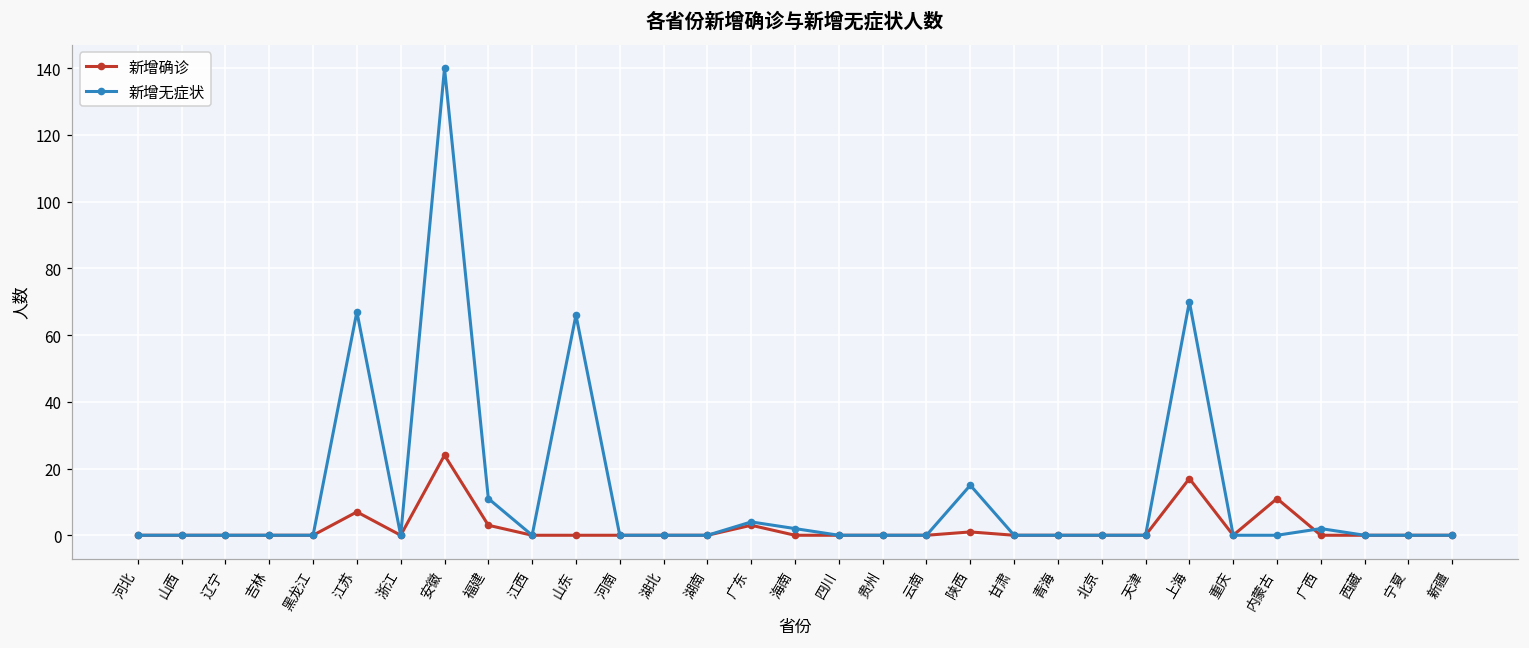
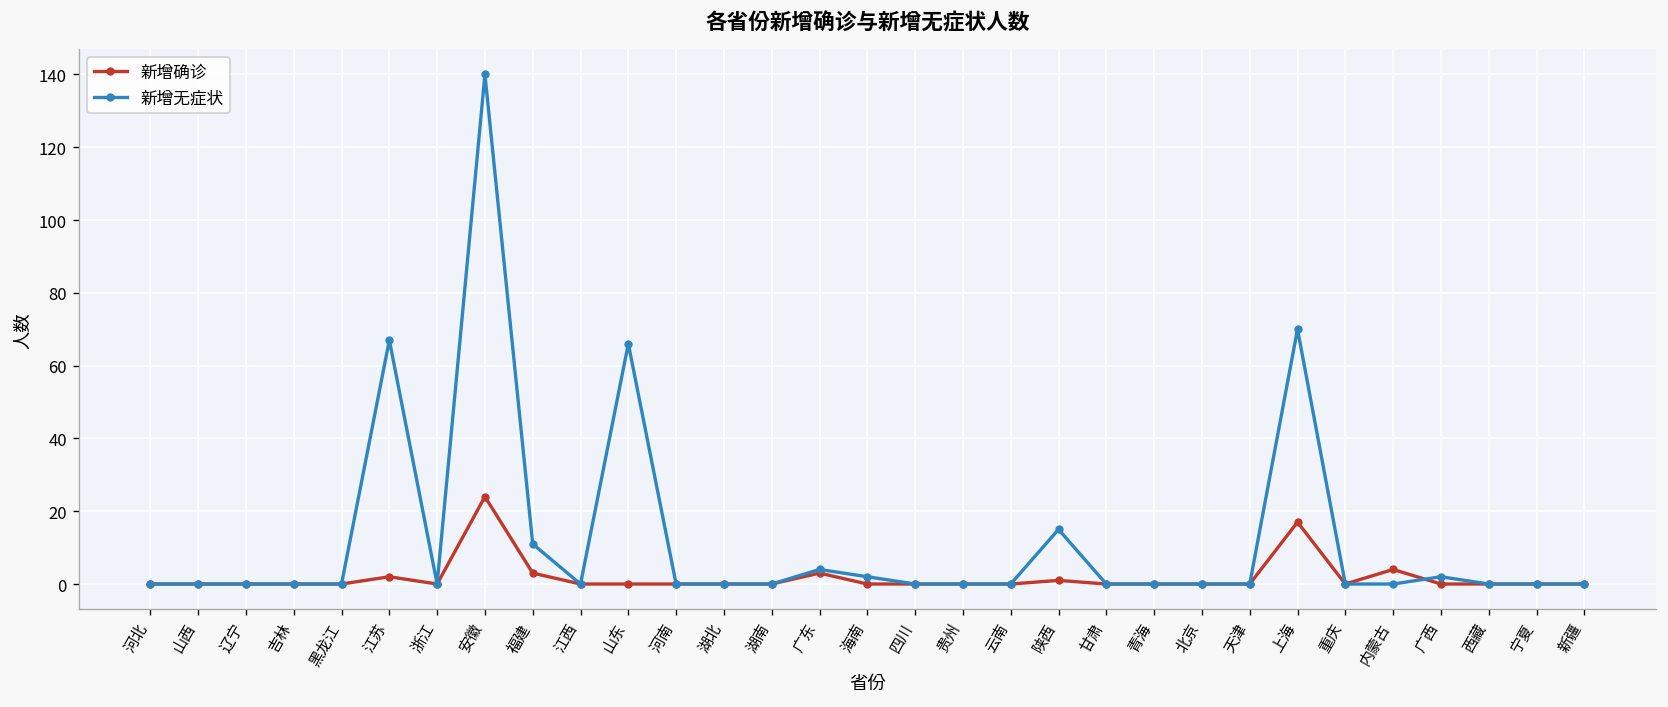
  {
    "新增确诊": {
-     "江苏": 7,
+     "江苏": 2,
      "安徽": 24,
      "福建": 3,
      "山东": 0,
      "广东": 3,
      "海南": 0,
      "陕西": 1,
      "上海": 17,
-     "内蒙古": 11,
+     "内蒙古": 4,
      "广西": 0
    },
    "新增无症状": {
      "江苏": 67,
      "安徽": 140,
      "福建": 11,
      "山东": 66,
      "广东": 4,
      "海南": 2,
      "陕西": 15,
      "上海": 70,
      "内蒙古": 0,
      "广西": 2
    }
  }
